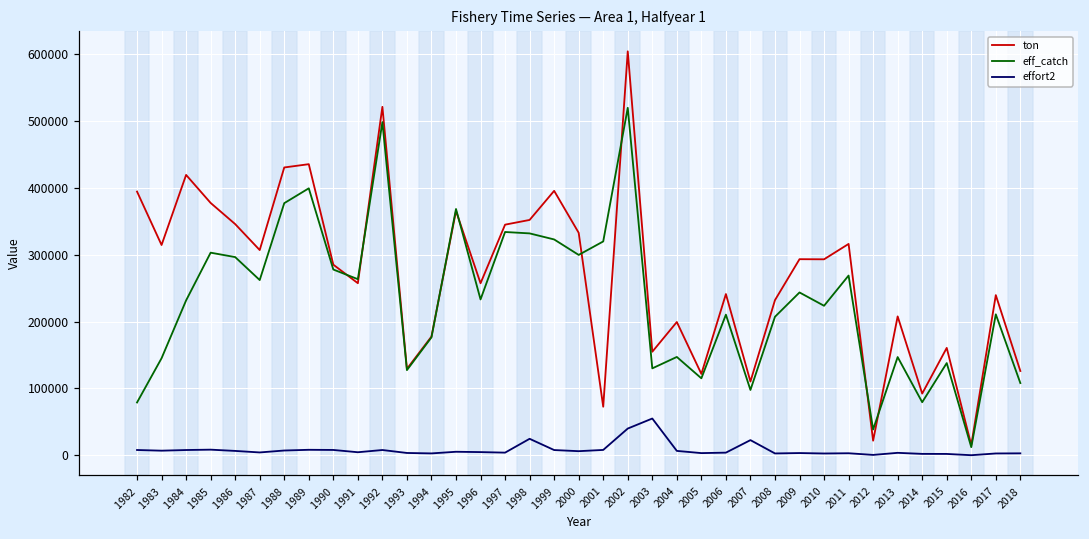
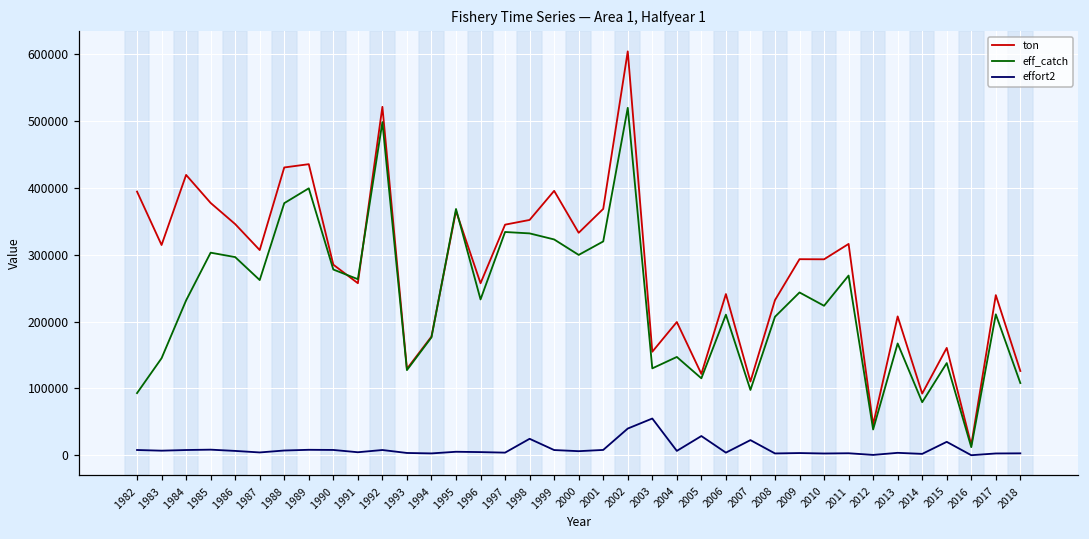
  {
    "ton": {
      "1982": 390000,
      "1983": 310000,
      "1984": 420000,
      "1985": 380000,
      "1986": 350000,
      "1987": 310000,
      "1988": 430000,
      "1989": 440000,
      "1990": 290000,
      "1991": 260000,
      "1992": 520000,
      "1996": 260000,
      "1997": 350000,
      "1998": 350000,
      "1999": 400000,
      "2000": 330000,
-     "2001": 70000,
+     "2001": 370000,
      "2002": 600000,
      "2003": 160000,
      "2004": 200000,
      "2005": 120000,
      "2006": 240000,
      "2007": 110000,
      "2008": 230000,
      "2009": 290000,
      "2010": 290000,
      "2011": 320000,
-     "2012": 20000,
+     "2012": 50000,
      "2013": 210000,
      "2014": 90000,
      "2015": 160000,
      "2017": 240000,
      "2018": 130000
    },
    "eff_catch": {
-     "1982": 80000,
+     "1982": 90000,
      "1983": 150000,
      "1984": 230000,
      "1985": 300000,
      "1986": 300000,
      "1987": 260000,
      "1988": 380000,
      "1989": 400000,
      "1990": 280000,
      "1991": 260000,
      "1992": 500000,
      "1996": 230000,
      "1997": 330000,
      "1998": 330000,
      "1999": 320000,
      "2000": 300000,
      "2001": 320000,
      "2002": 520000,
      "2003": 130000,
      "2004": 150000,
      "2005": 120000,
      "2006": 210000,
      "2007": 100000,
      "2008": 210000,
      "2009": 240000,
      "2010": 220000,
      "2011": 270000,
      "2012": 40000,
-     "2013": 150000,
+     "2013": 170000,
      "2014": 80000,
      "2015": 140000,
      "2017": 210000,
      "2018": 110000
    },
    "effort2": {
      "1982": 10000,
      "1983": 10000,
      "1984": 10000,
      "1985": 10000,
      "1986": 10000,
      "1987": 0,
      "1988": 10000,
      "1989": 10000,
      "1990": 10000,
      "1991": 0,
      "1992": 10000,
      "1993": 0,
      "1994": 0,
      "1995": 10000,
      "1996": 0,
      "1997": 0,
      "1998": 20000,
      "1999": 10000,
      "2000": 10000,
      "2001": 10000,
      "2002": 40000,
      "2003": 60000,
      "2004": 10000,
-     "2005": 0,
+     "2005": 30000,
      "2006": 0,
      "2007": 20000,
      "2008": 0,
      "2009": 0,
      "2010": 0,
      "2011": 0,
      "2012": 0,
      "2013": 0,
      "2014": 0,
-     "2015": 0,
+     "2015": 20000,
      "2016": 0,
      "2017": 0,
      "2018": 0
    }
  }
